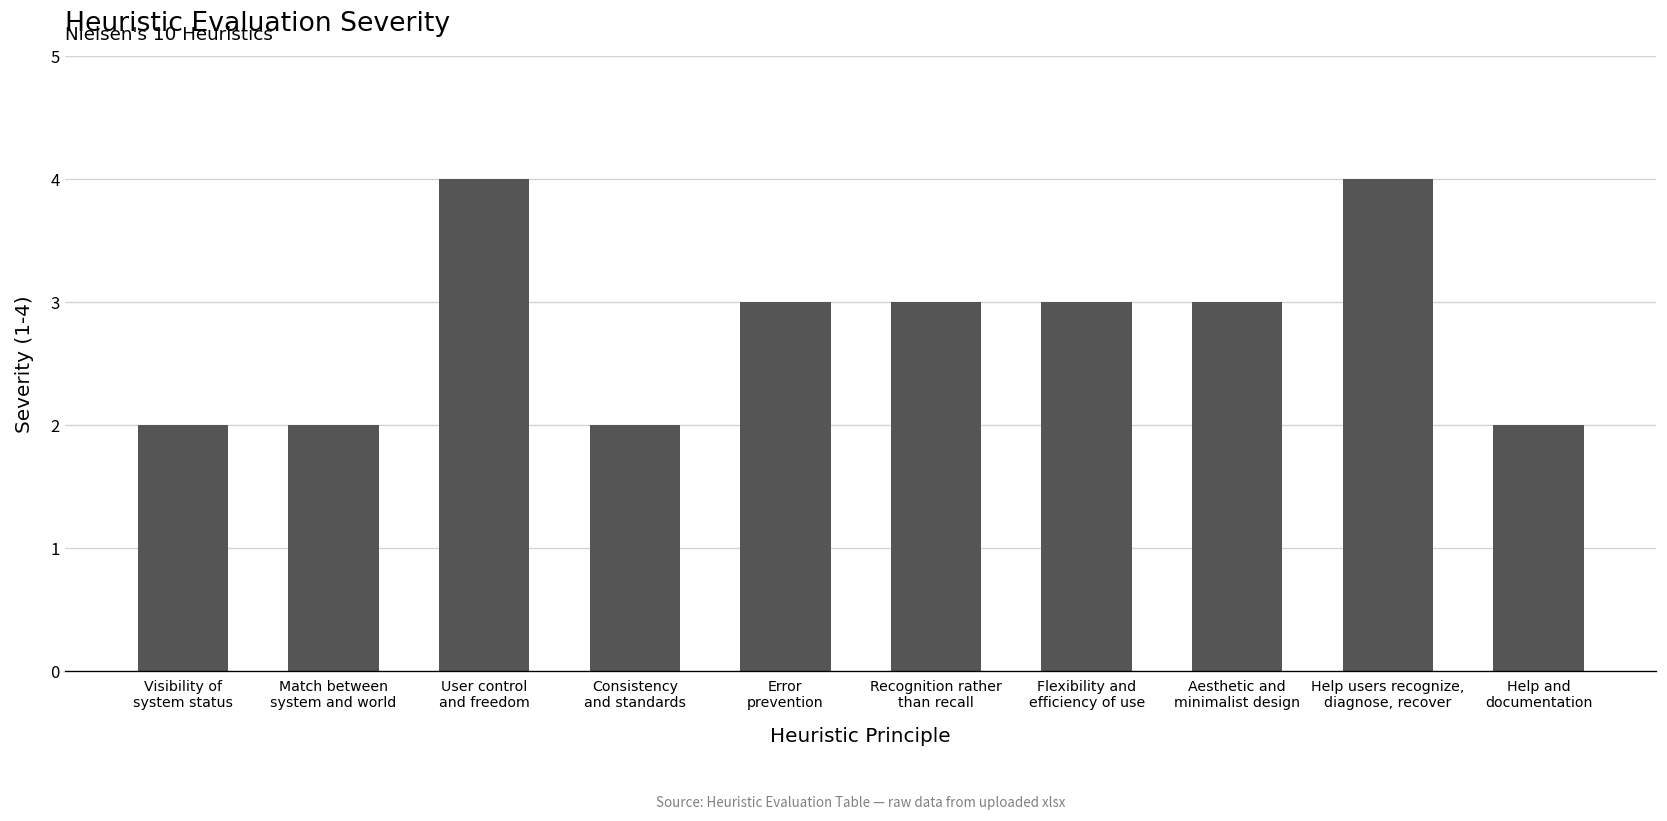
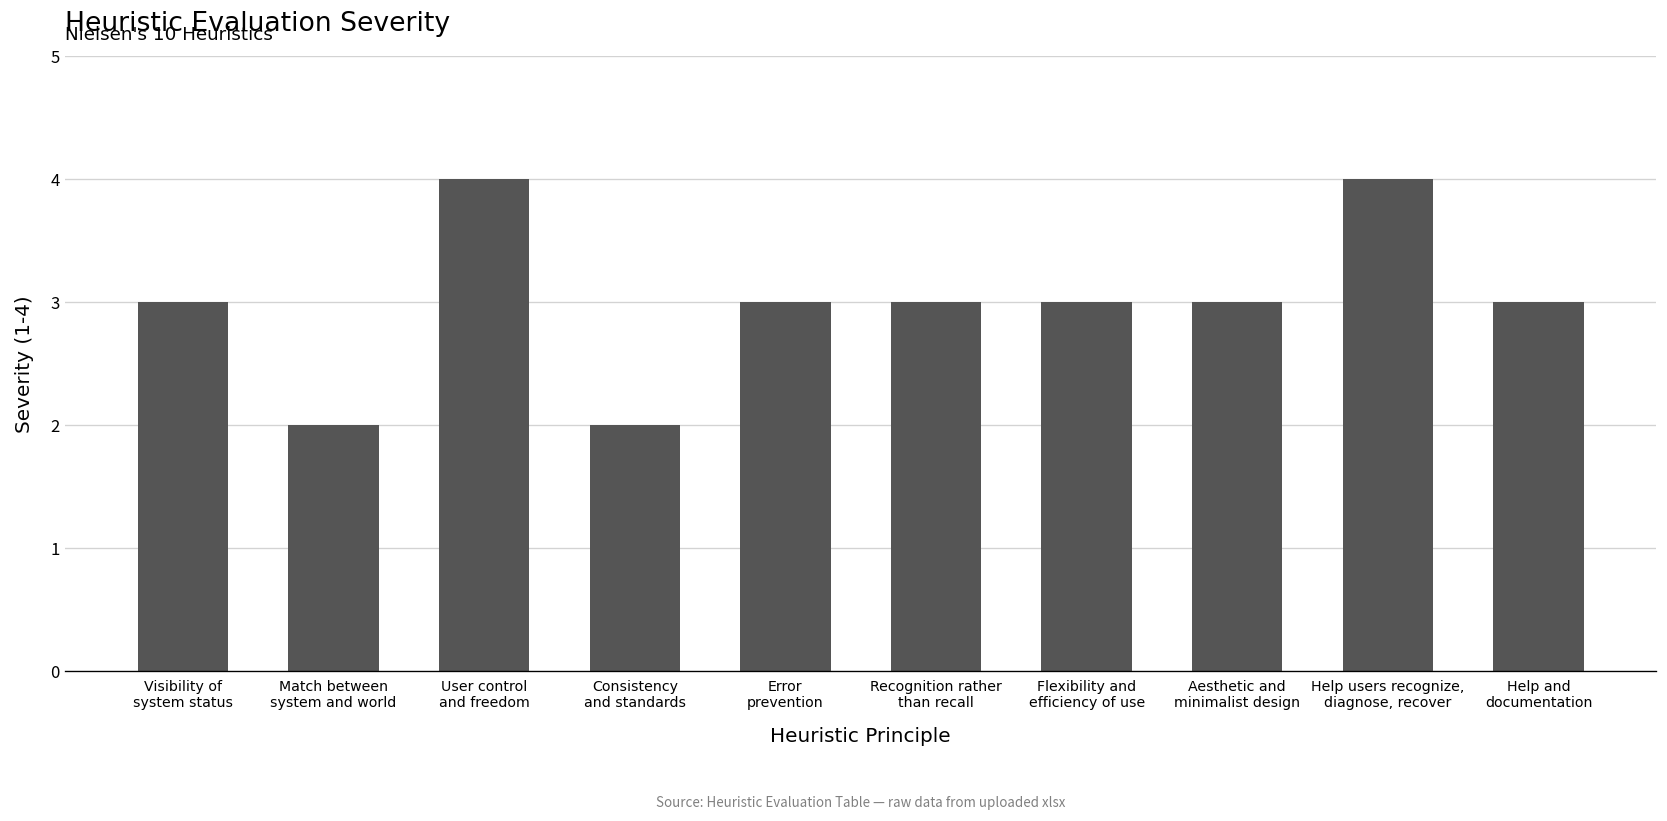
  {
-   "Visibility of system status": 2,
+   "Visibility of system status": 3,
    "Match between system and world": 2,
    "User control and freedom": 4,
    "Consistency and standards": 2,
    "Error prevention": 3,
    "Recognition rather than recall": 3,
    "Flexibility and efficiency of use": 3,
    "Aesthetic and minimalist design": 3,
    "Help users recognize, diagnose, recover": 4,
-   "Help and documentation": 2
+   "Help and documentation": 3
  }
